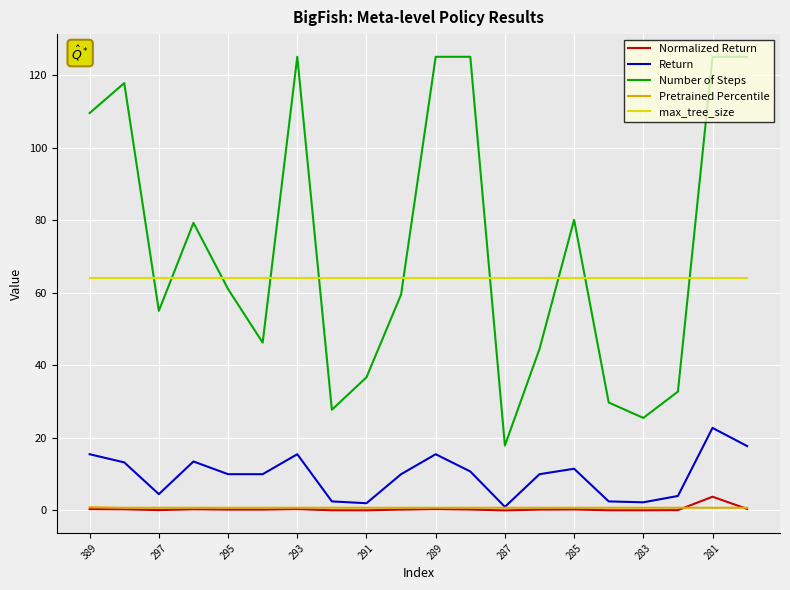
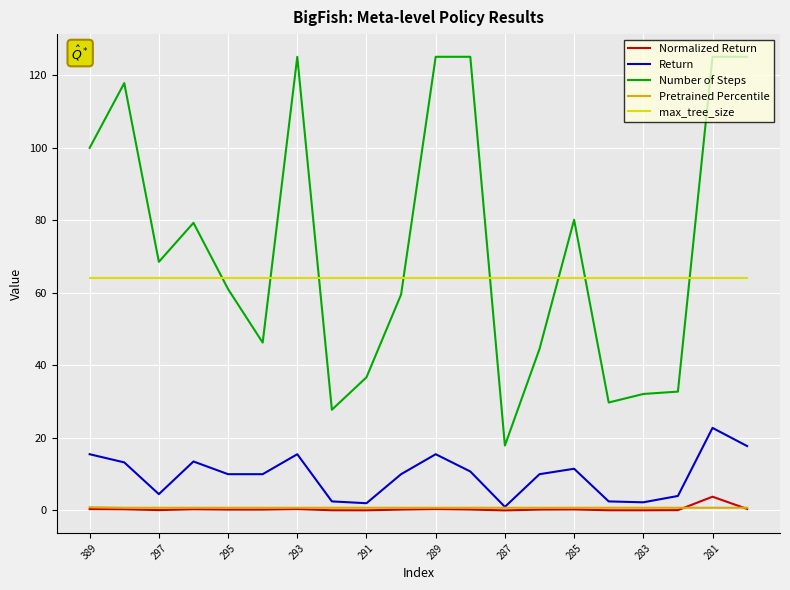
  {
    "Normalized Return": {
      "287": 0,
      "281": 4
    },
    "Return": {
      "389": 16,
      "297": 5,
      "295": 10,
      "293": 16,
      "291": 2,
      "289": 16,
      "285": 12,
      "283": 2,
      "281": 23
    },
    "Number of Steps": {
-     "389": 110,
-     "297": 55,
+     "389": 100,
+     "297": 69,
      "295": 61,
      "293": 125,
      "291": 37,
      "289": 125,
      "287": 18,
      "285": 80,
-     "283": 26
+     "283": 32
    }
  }
